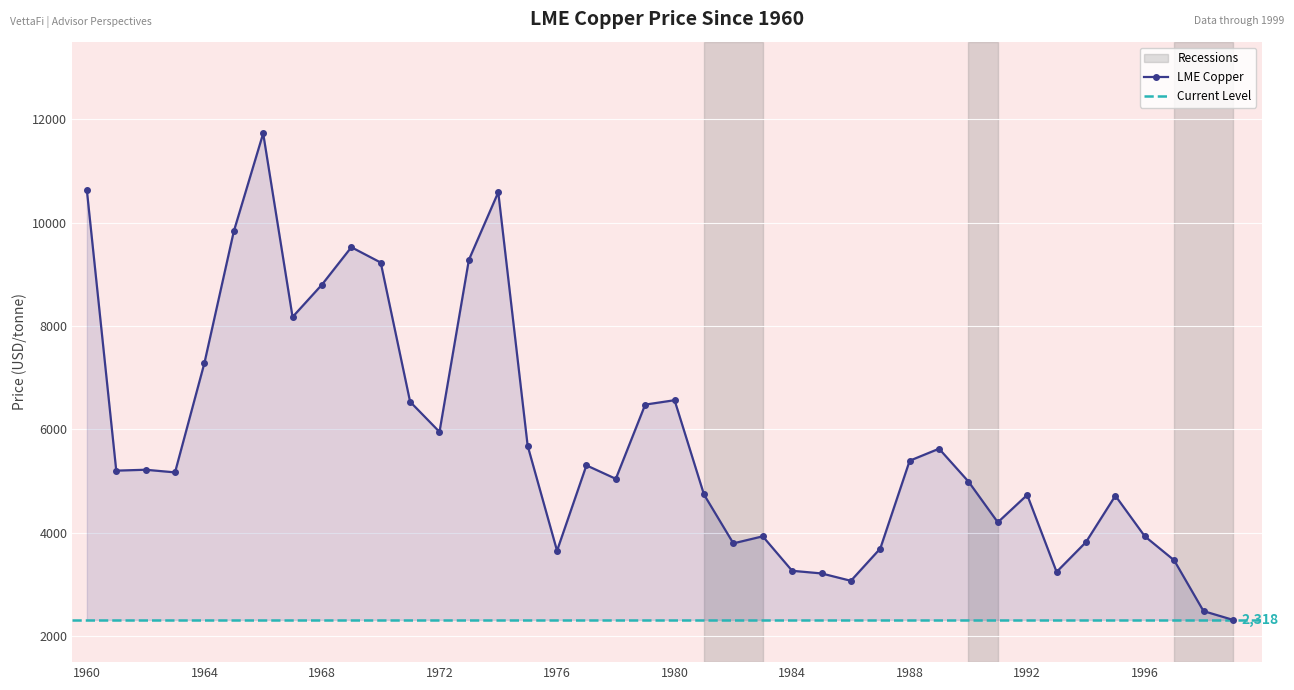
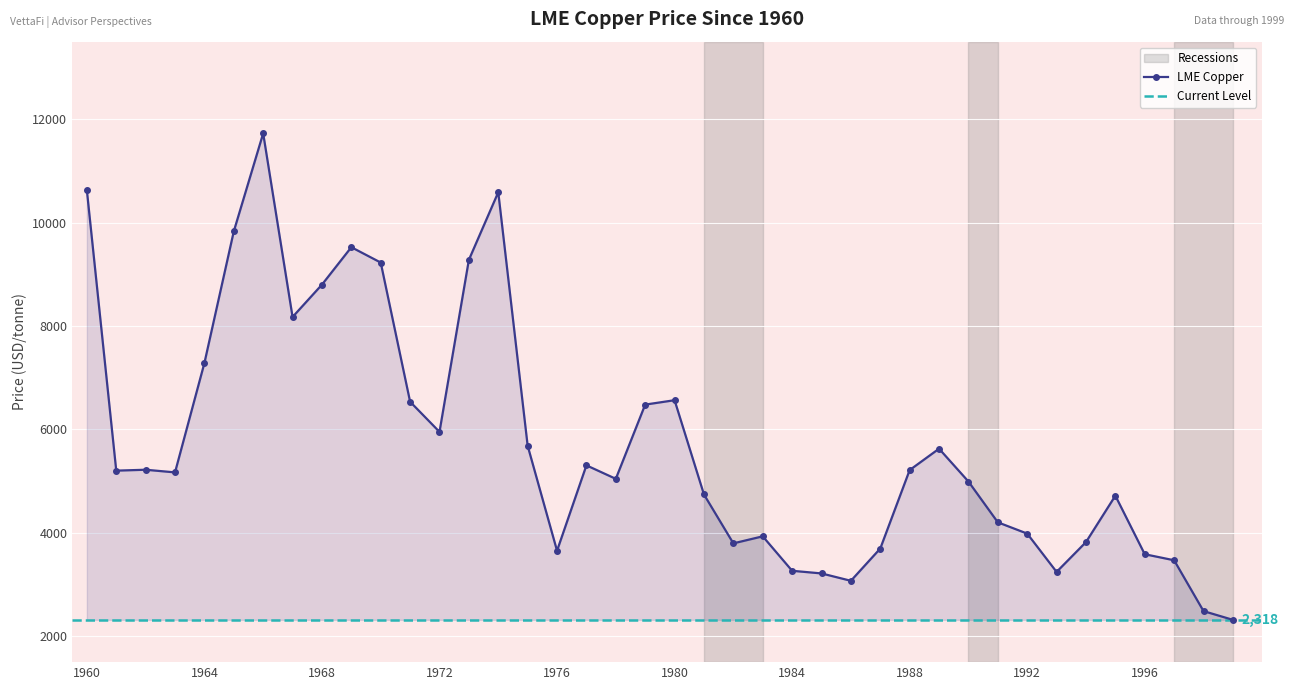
  {
    "1960": 10600,
    "1964": 7300,
    "1968": 8800,
    "1972": 6000,
    "1976": 3700,
    "1980": 6600,
    "1984": 3300,
-   "1988": 5400,
-   "1992": 4700,
-   "1996": 3900
+   "1988": 5200,
+   "1992": 4000,
+   "1996": 3600
  }
